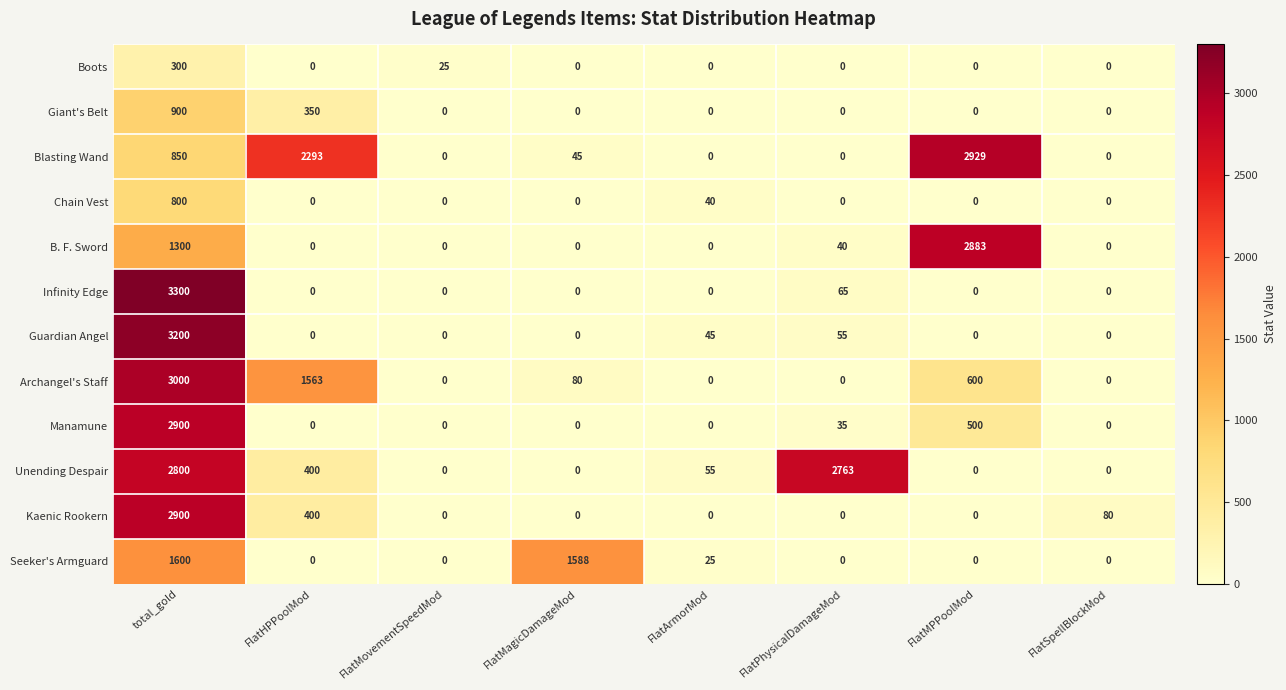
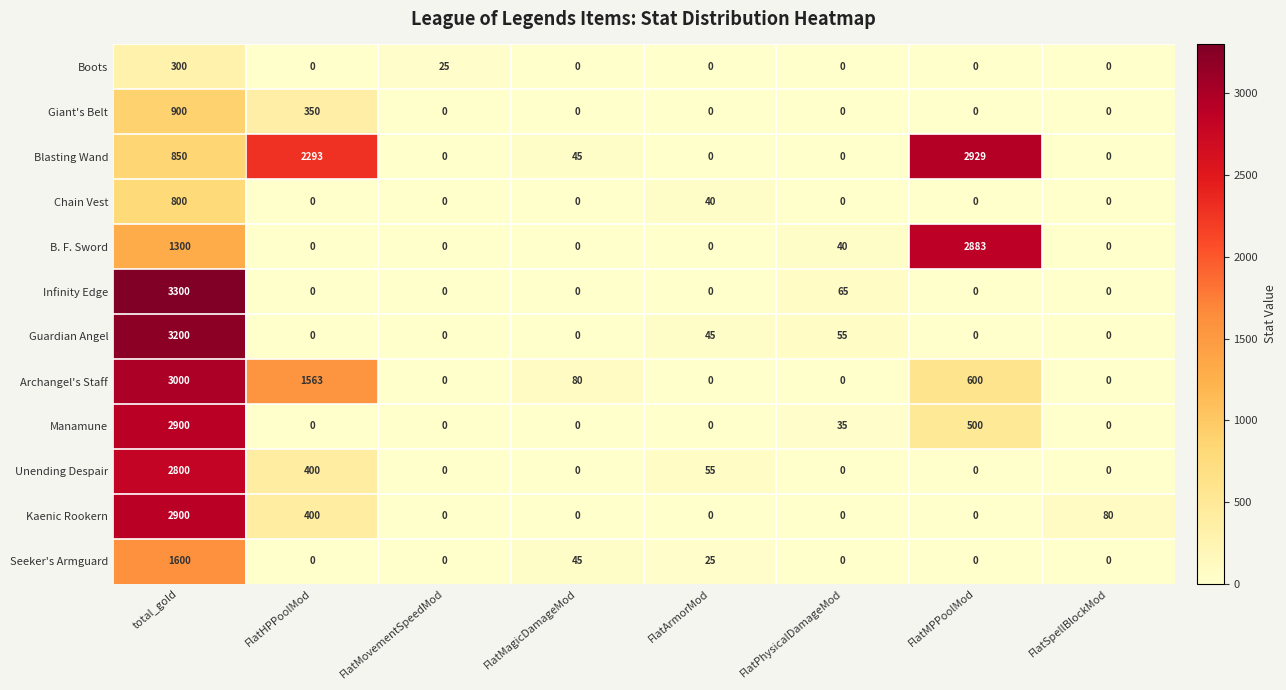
  {
    "Boots": {
      "total_gold": 300,
      "FlatHPPoolMod": 0,
      "FlatMovementSpeedMod": 25,
      "FlatMagicDamageMod": 0,
      "FlatArmorMod": 0,
      "FlatPhysicalDamageMod": 0,
      "FlatMPPoolMod": 0,
      "FlatSpellBlockMod": 0
    },
    "Giant's Belt": {
      "total_gold": 900,
      "FlatHPPoolMod": 350,
      "FlatMovementSpeedMod": 0,
      "FlatMagicDamageMod": 0,
      "FlatArmorMod": 0,
      "FlatPhysicalDamageMod": 0,
      "FlatMPPoolMod": 0,
      "FlatSpellBlockMod": 0
    },
    "Blasting Wand": {
      "total_gold": 850,
      "FlatHPPoolMod": 2293,
      "FlatMovementSpeedMod": 0,
      "FlatMagicDamageMod": 45,
      "FlatArmorMod": 0,
      "FlatPhysicalDamageMod": 0,
      "FlatMPPoolMod": 2929,
      "FlatSpellBlockMod": 0
    },
    "Chain Vest": {
      "total_gold": 800,
      "FlatHPPoolMod": 0,
      "FlatMovementSpeedMod": 0,
      "FlatMagicDamageMod": 0,
      "FlatArmorMod": 40,
      "FlatPhysicalDamageMod": 0,
      "FlatMPPoolMod": 0,
      "FlatSpellBlockMod": 0
    },
    "B. F. Sword": {
      "total_gold": 1300,
      "FlatHPPoolMod": 0,
      "FlatMovementSpeedMod": 0,
      "FlatMagicDamageMod": 0,
      "FlatArmorMod": 0,
      "FlatPhysicalDamageMod": 40,
      "FlatMPPoolMod": 2883,
      "FlatSpellBlockMod": 0
    },
    "Infinity Edge": {
      "total_gold": 3300,
      "FlatHPPoolMod": 0,
      "FlatMovementSpeedMod": 0,
      "FlatMagicDamageMod": 0,
      "FlatArmorMod": 0,
      "FlatPhysicalDamageMod": 65,
      "FlatMPPoolMod": 0,
      "FlatSpellBlockMod": 0
    },
    "Guardian Angel": {
      "total_gold": 3200,
      "FlatHPPoolMod": 0,
      "FlatMovementSpeedMod": 0,
      "FlatMagicDamageMod": 0,
      "FlatArmorMod": 45,
      "FlatPhysicalDamageMod": 55,
      "FlatMPPoolMod": 0,
      "FlatSpellBlockMod": 0
    },
    "Archangel's Staff": {
      "total_gold": 3000,
      "FlatHPPoolMod": 1563,
      "FlatMovementSpeedMod": 0,
      "FlatMagicDamageMod": 80,
      "FlatArmorMod": 0,
      "FlatPhysicalDamageMod": 0,
      "FlatMPPoolMod": 600,
      "FlatSpellBlockMod": 0
    },
    "Manamune": {
      "total_gold": 2900,
      "FlatHPPoolMod": 0,
      "FlatMovementSpeedMod": 0,
      "FlatMagicDamageMod": 0,
      "FlatArmorMod": 0,
      "FlatPhysicalDamageMod": 35,
      "FlatMPPoolMod": 500,
      "FlatSpellBlockMod": 0
    },
    "Unending Despair": {
      "total_gold": 2800,
      "FlatHPPoolMod": 400,
      "FlatMovementSpeedMod": 0,
      "FlatMagicDamageMod": 0,
      "FlatArmorMod": 55,
-     "FlatPhysicalDamageMod": 2763,
+     "FlatPhysicalDamageMod": 0,
      "FlatMPPoolMod": 0,
      "FlatSpellBlockMod": 0
    },
    "Kaenic Rookern": {
      "total_gold": 2900,
      "FlatHPPoolMod": 400,
      "FlatMovementSpeedMod": 0,
      "FlatMagicDamageMod": 0,
      "FlatArmorMod": 0,
      "FlatPhysicalDamageMod": 0,
      "FlatMPPoolMod": 0,
      "FlatSpellBlockMod": 80
    },
    "Seeker's Armguard": {
      "total_gold": 1600,
      "FlatHPPoolMod": 0,
      "FlatMovementSpeedMod": 0,
-     "FlatMagicDamageMod": 1588,
+     "FlatMagicDamageMod": 45,
      "FlatArmorMod": 25,
      "FlatPhysicalDamageMod": 0,
      "FlatMPPoolMod": 0,
      "FlatSpellBlockMod": 0
    }
  }
